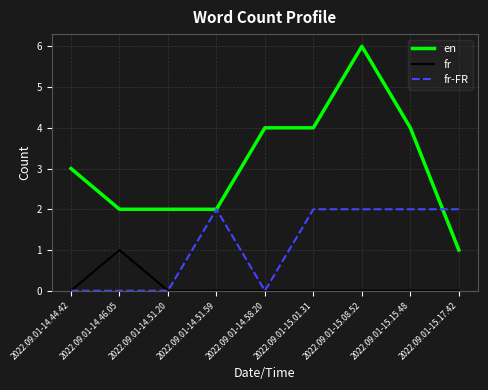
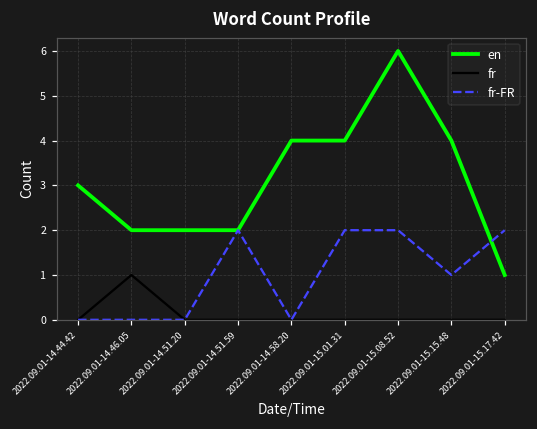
  {
    "en": {
      "2022.09.01-14.44.42": 3,
      "2022.09.01-14.46.05": 2,
      "2022.09.01-14.51.20": 2,
      "2022.09.01-14.58.20": 4,
      "2022.09.01-15.01.31": 4,
      "2022.09.01-15.08.52": 6,
      "2022.09.01-15.15.48": 4,
      "2022.09.01-15.17.42": 1
    },
    "fr": {
      "2022.09.01-14.46.05": 1,
      "2022.09.01-14.51.59": 0,
      "2022.09.01-15.01.31": 0,
      "2022.09.01-15.08.52": 0,
      "2022.09.01-15.15.48": 0,
      "2022.09.01-15.17.42": 0
    },
    "fr-FR": {
      "2022.09.01-14.46.05": 0,
      "2022.09.01-15.01.31": 2,
      "2022.09.01-15.08.52": 2,
-     "2022.09.01-15.15.48": 2,
+     "2022.09.01-15.15.48": 1,
      "2022.09.01-15.17.42": 2
    }
  }
